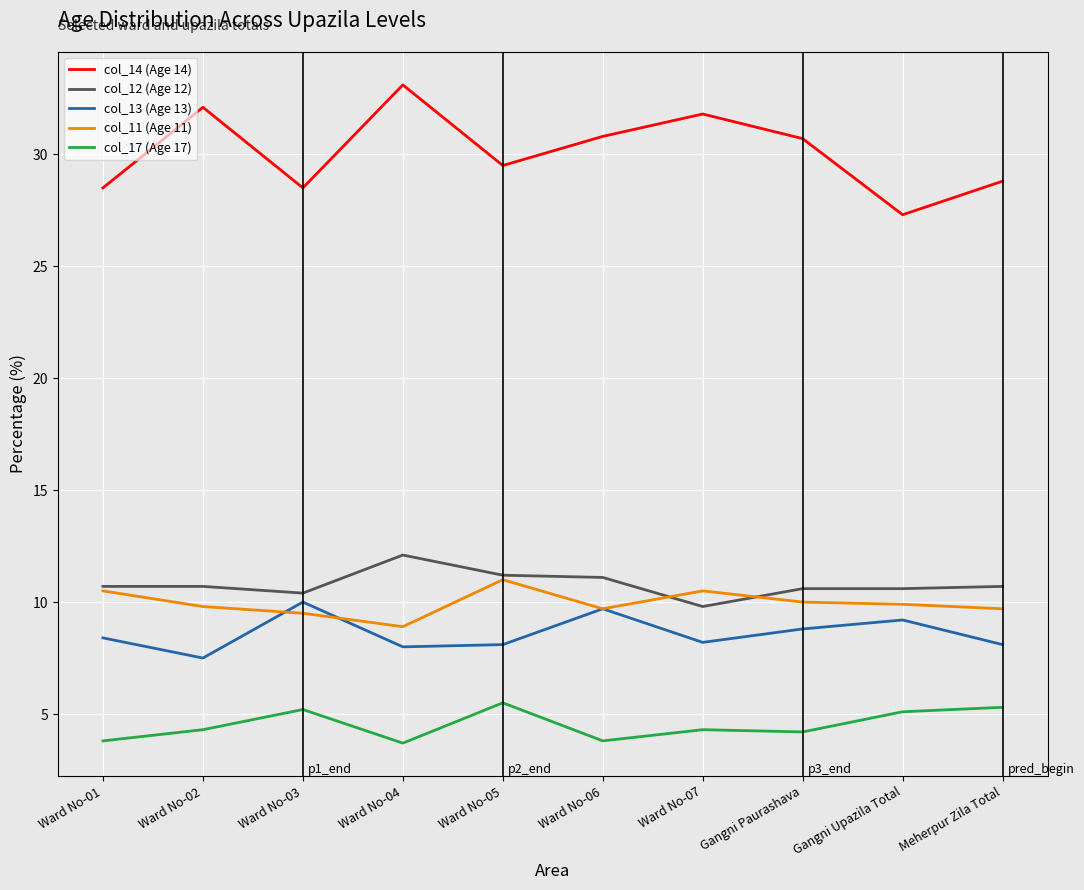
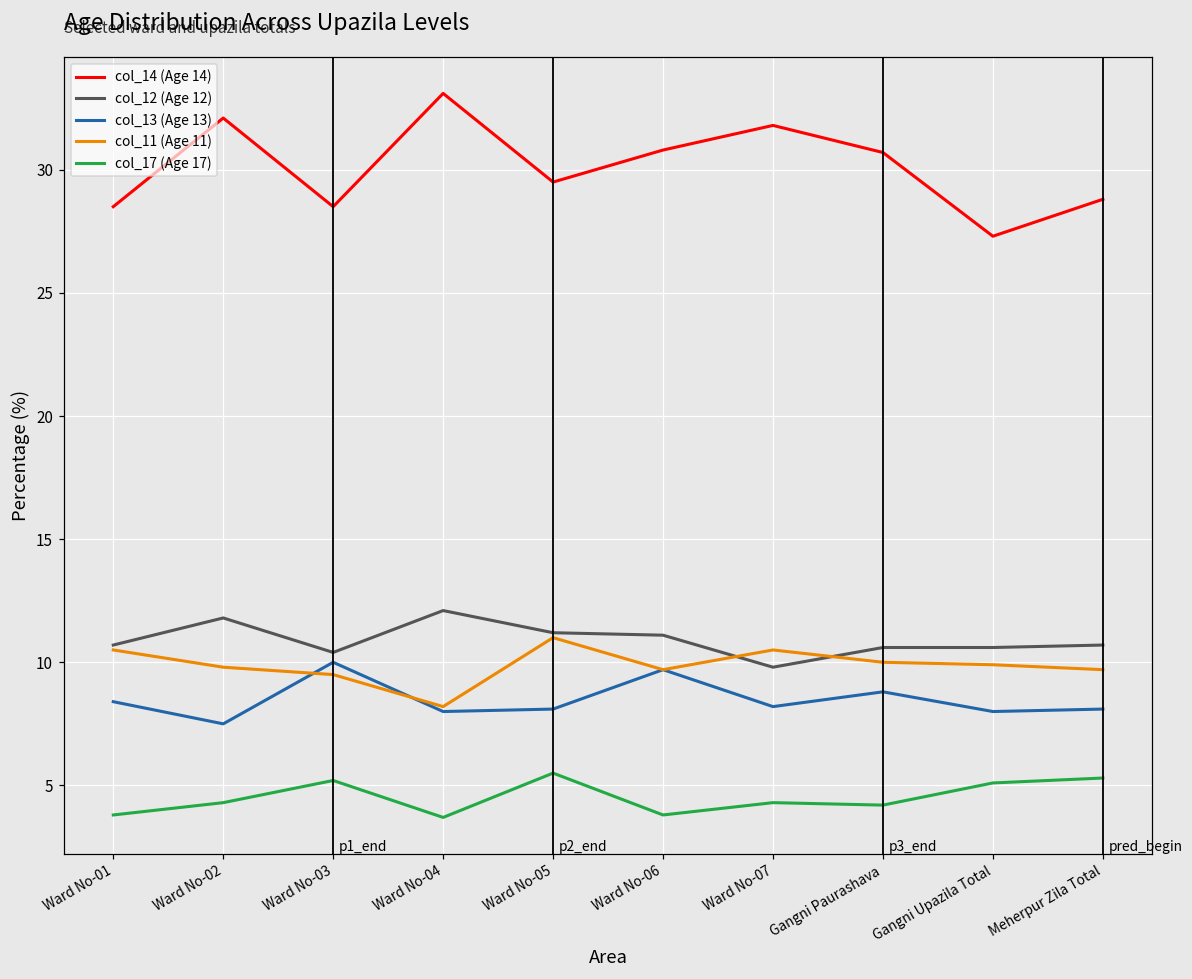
  {
    "col_14 (Age 14)": {
      "Ward No-01": 28.5,
      "Ward No-02": 32.1,
      "Ward No-03": 28.5,
      "Ward No-04": 33.1,
      "Ward No-05": 29.5,
      "Ward No-06": 30.8,
      "Ward No-07": 31.8,
      "Gangni Paurashava": 30.7,
      "Gangni Upazila Total": 27.3,
      "Meherpur Zila Total": 28.8
    },
    "col_12 (Age 12)": {
      "Ward No-01": 10.7,
-     "Ward No-02": 10.7,
+     "Ward No-02": 11.8,
      "Ward No-03": 10.4,
      "Ward No-04": 12.1,
      "Ward No-05": 11.2,
      "Ward No-06": 11.1,
      "Ward No-07": 9.8,
      "Gangni Paurashava": 10.6,
      "Gangni Upazila Total": 10.6,
      "Meherpur Zila Total": 10.7
    },
    "col_13 (Age 13)": {
      "Ward No-01": 8.4,
      "Ward No-02": 7.5,
      "Ward No-03": 10.0,
      "Ward No-04": 8.0,
      "Ward No-05": 8.1,
      "Ward No-07": 8.2,
      "Gangni Paurashava": 8.8,
-     "Gangni Upazila Total": 9.2,
+     "Gangni Upazila Total": 8.0,
      "Meherpur Zila Total": 8.1
    },
    "col_11 (Age 11)": {
      "Ward No-01": 10.5,
      "Ward No-02": 9.8,
      "Ward No-03": 9.5,
-     "Ward No-04": 8.9,
+     "Ward No-04": 8.2,
      "Ward No-05": 11.0,
      "Ward No-07": 10.5,
      "Gangni Paurashava": 10.0,
      "Gangni Upazila Total": 9.9,
      "Meherpur Zila Total": 9.7
    },
    "col_17 (Age 17)": {
      "Ward No-01": 3.8,
      "Ward No-02": 4.3,
      "Ward No-03": 5.2,
      "Ward No-04": 3.7,
      "Ward No-05": 5.5,
      "Ward No-06": 3.8,
      "Ward No-07": 4.3,
      "Gangni Paurashava": 4.2,
      "Gangni Upazila Total": 5.1,
      "Meherpur Zila Total": 5.3
    }
  }
